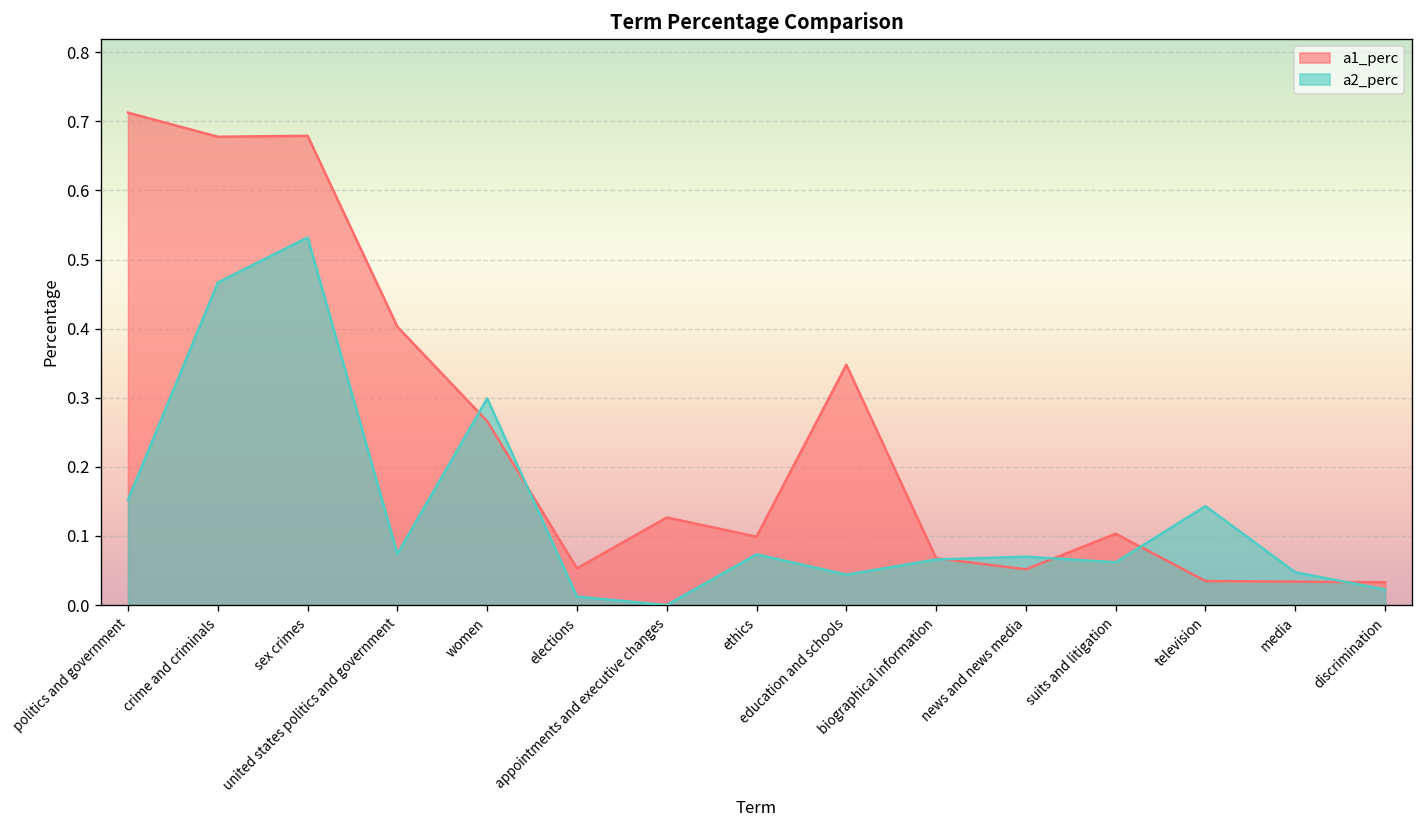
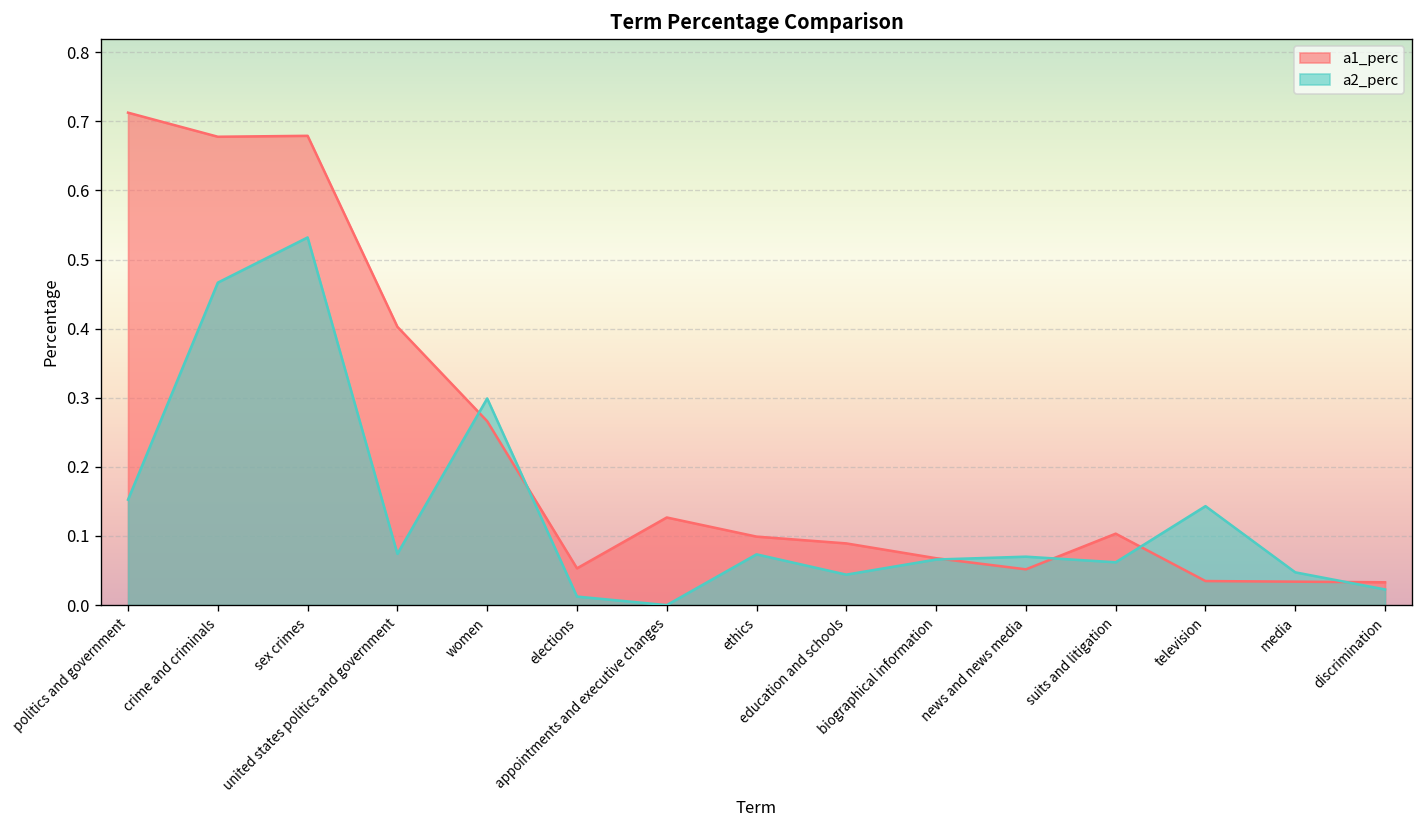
  {
    "a1_perc": {
      "politics and government": 0.71,
      "crime and criminals": 0.68,
      "sex crimes": 0.68,
      "united states politics and government": 0.40,
      "women": 0.27,
      "elections": 0.05,
      "appointments and executive changes": 0.13,
      "ethics": 0.10,
-     "education and schools": 0.35,
+     "education and schools": 0.09,
      "news and news media": 0.05,
      "suits and litigation": 0.10,
      "television": 0.03,
      "media": 0.03,
      "discrimination": 0.03
    },
    "a2_perc": {
      "politics and government": 0.15,
      "crime and criminals": 0.47,
      "sex crimes": 0.53,
      "united states politics and government": 0.07,
      "women": 0.30,
      "elections": 0.01,
      "appointments and executive changes": 0.00,
      "ethics": 0.07,
      "education and schools": 0.04,
      "news and news media": 0.07,
      "suits and litigation": 0.06,
      "television": 0.14,
      "media": 0.05,
      "discrimination": 0.02
    }
  }
